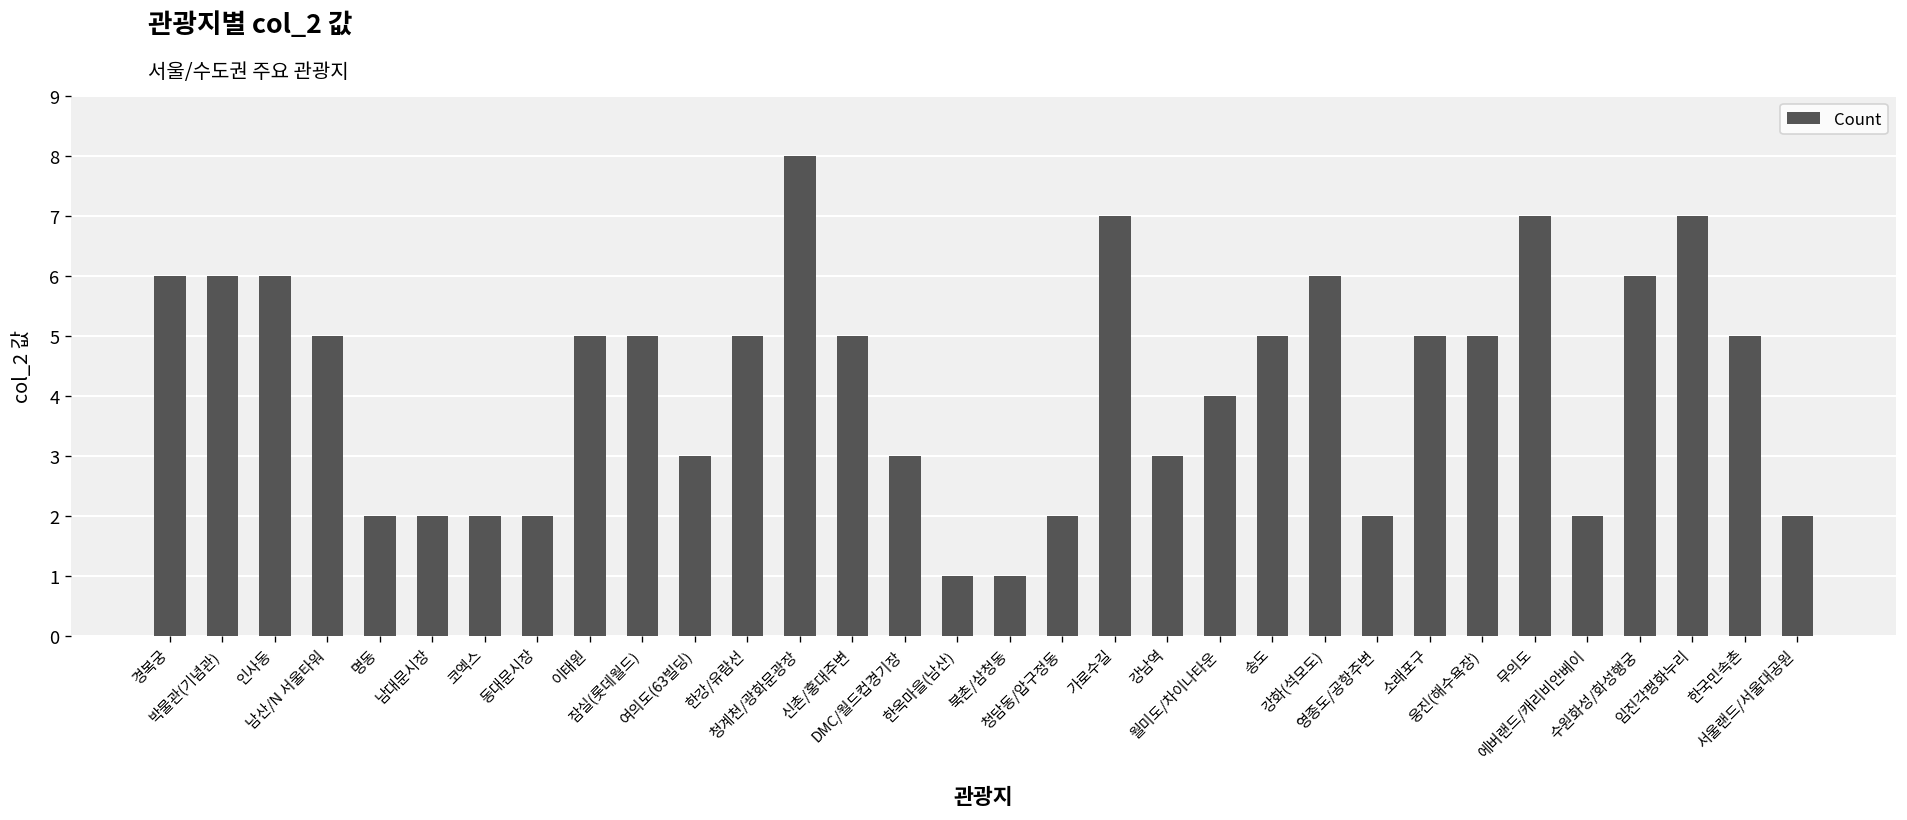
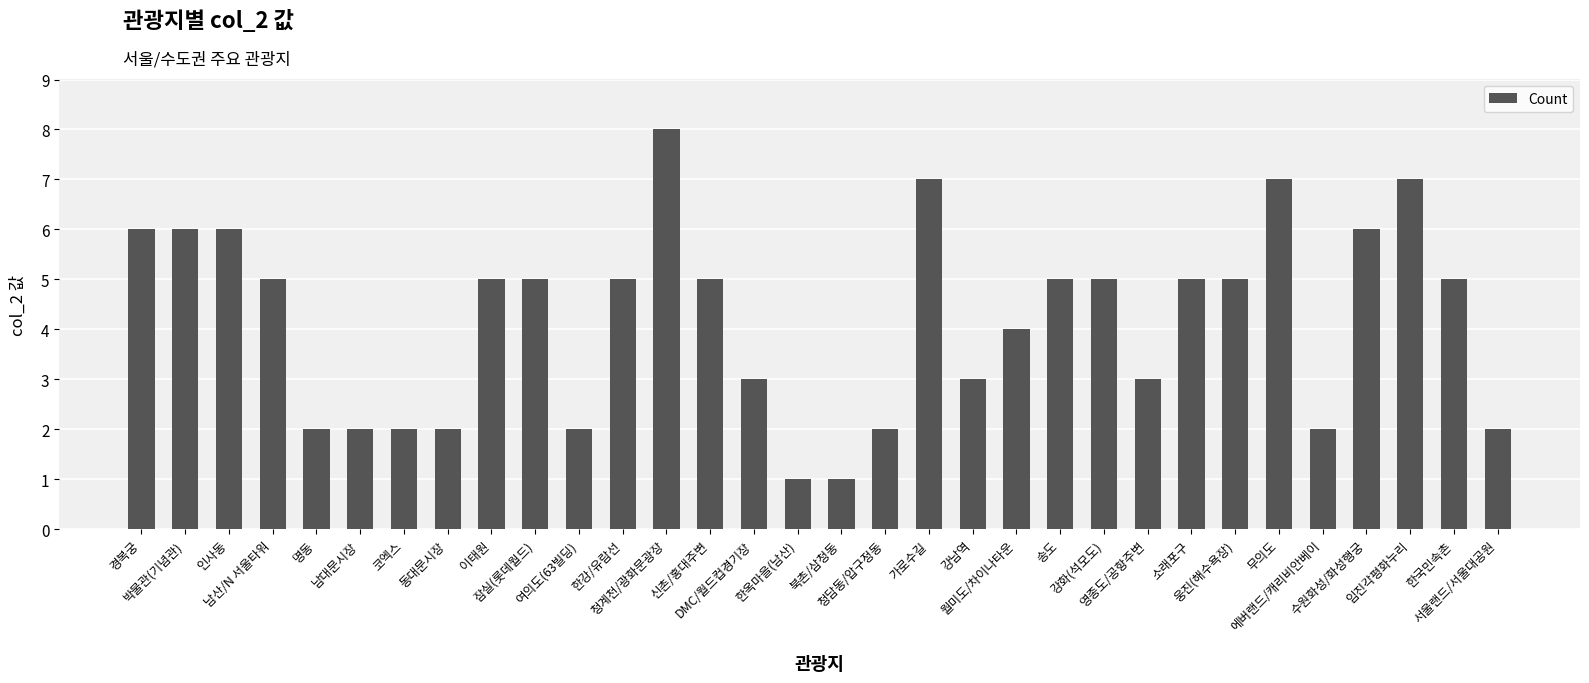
  {
    "경복궁": 6,
    "박물관(기념관)": 6,
    "인사동": 6,
    "남산/N 서울타워": 5,
    "명동": 2,
    "남대문시장": 2,
    "코엑스": 2,
    "동대문시장": 2,
    "이태원": 5,
    "잠실(롯데월드)": 5,
-   "여의도(63빌딩)": 3,
+   "여의도(63빌딩)": 2,
    "한강/유람선": 5,
    "청계천/광화문광장": 8,
    "신촌/홍대주변": 5,
    "DMC/월드컵경기장": 3,
    "한옥마을(남산)": 1,
    "북촌/삼청동": 1,
    "청담동/압구정동": 2,
    "가로수길": 7,
    "강남역": 3,
    "월미도/차이나타운": 4,
    "송도": 5,
-   "강화(석모도)": 6,
-   "영종도/공항주변": 2,
+   "강화(석모도)": 5,
+   "영종도/공항주변": 3,
    "소래포구": 5,
    "웅진(해수욕장)": 5,
    "무의도": 7,
    "에버랜드/캐리비안베이": 2,
    "수원화성/화성행궁": 6,
    "임진각평화누리": 7,
    "한국민속촌": 5,
    "서울랜드/서울대공원": 2
  }
